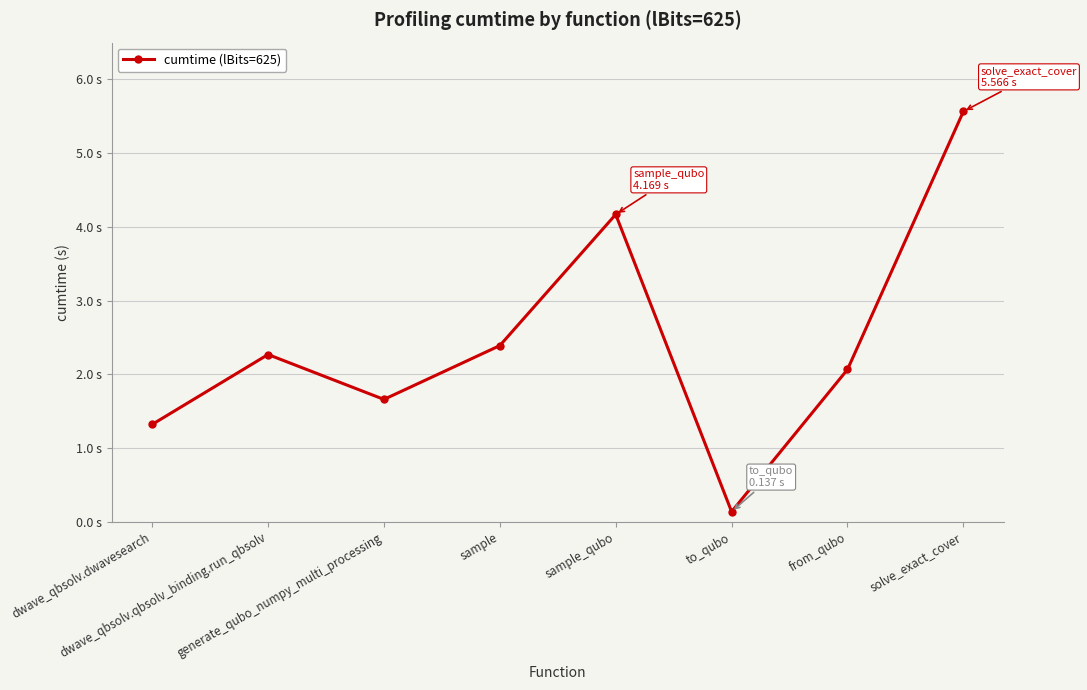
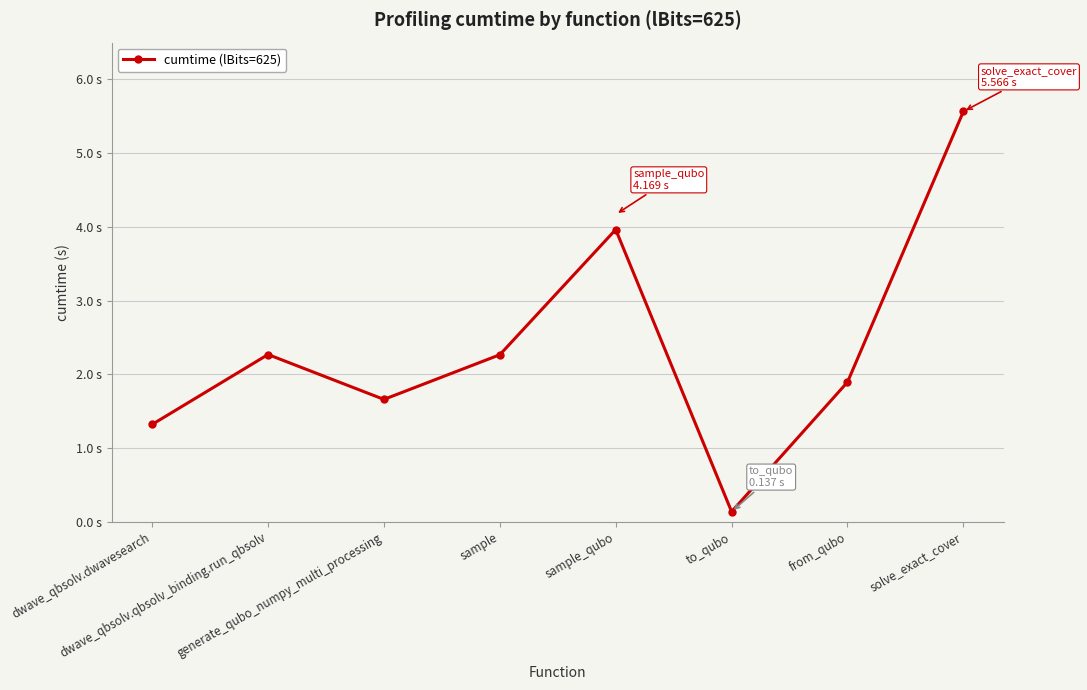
  {
    "dwave_qbsolv.dwavesearch": "1.3 s",
    "dwave_qbsolv.qbsolv_binding.run_qbsolv": "2.3 s",
    "generate_qubo_numpy_multi_processing": "1.7 s",
-   "sample": "2.4 s",
-   "sample_qubo": "4.2 s",
-   "from_qubo": "2.1 s"
+   "sample": "2.3 s",
+   "sample_qubo": "4.0 s",
+   "from_qubo": "1.9 s"
  }
